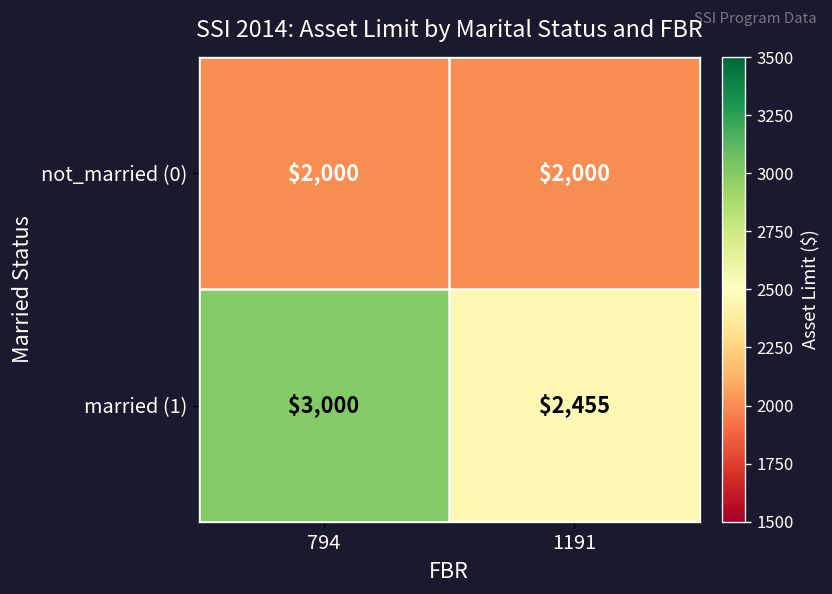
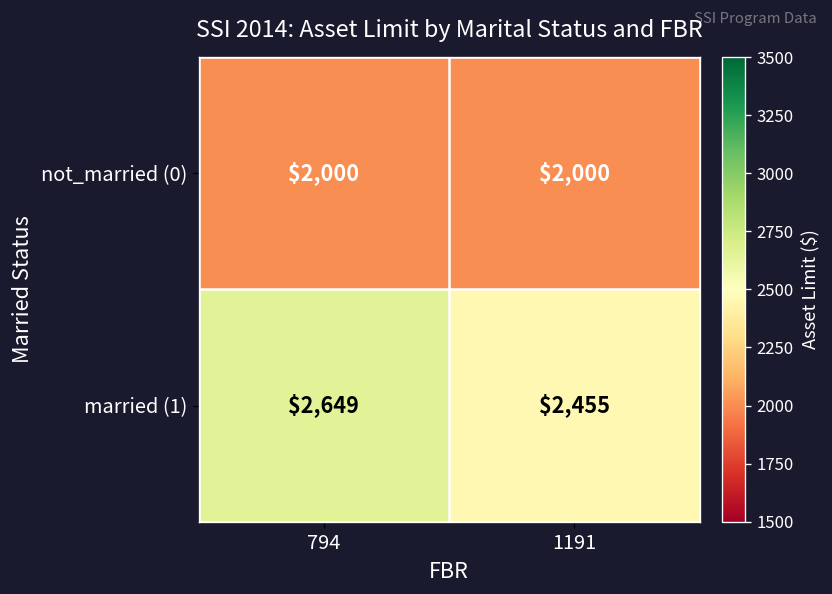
  {
    "not_married (0)": {
      "794": "$2,000",
      "1191": "$2,000"
    },
    "married (1)": {
-     "794": "$3,000",
+     "794": "$2,649",
      "1191": "$2,455"
    }
  }
